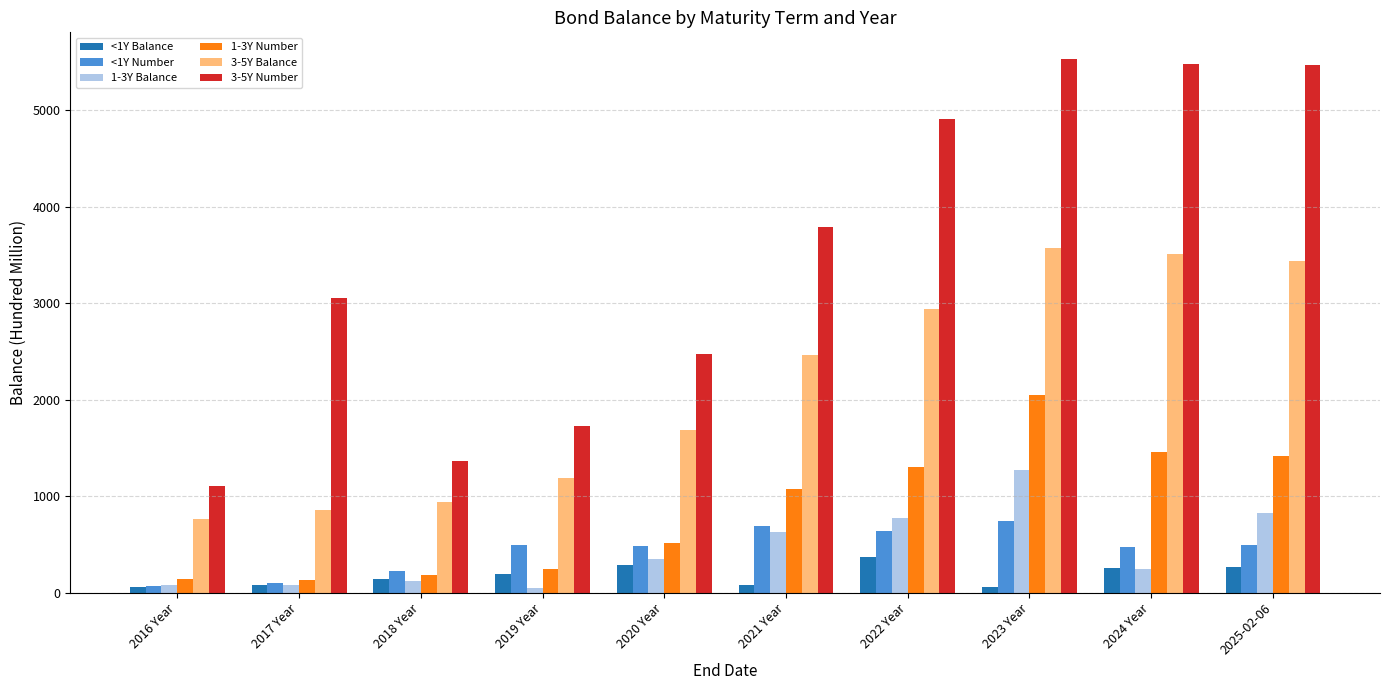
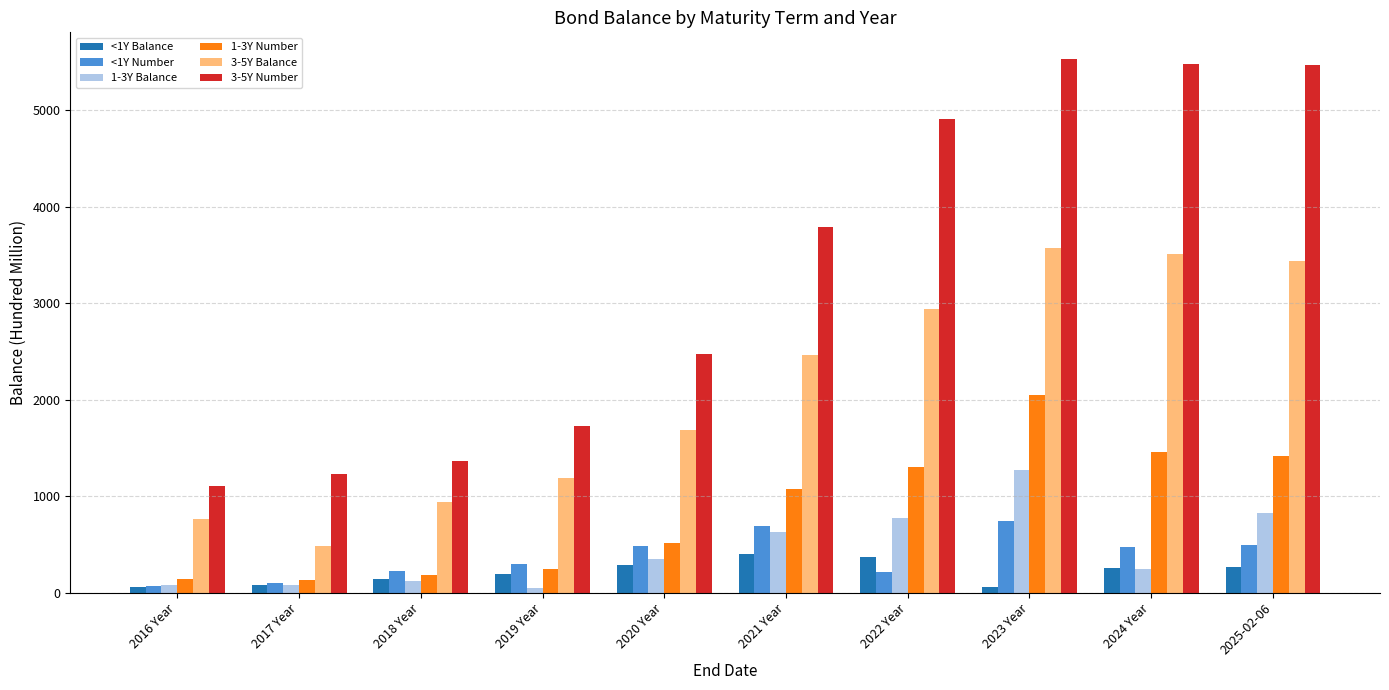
  {
    "<1Y Balance": {
      "2016 Year": 100,
      "2017 Year": 100,
      "2018 Year": 100,
      "2019 Year": 200,
      "2020 Year": 300,
-     "2021 Year": 100,
+     "2021 Year": 400,
      "2022 Year": 400,
      "2023 Year": 100,
      "2024 Year": 300,
      "2025-02-06": 300
    },
    "<1Y Number": {
      "2016 Year": 100,
      "2017 Year": 100,
      "2018 Year": 200,
-     "2019 Year": 500,
+     "2019 Year": 300,
      "2020 Year": 500,
      "2021 Year": 700,
-     "2022 Year": 600,
+     "2022 Year": 200,
      "2023 Year": 700,
      "2024 Year": 500,
      "2025-02-06": 500
    },
    "1-3Y Balance": {
      "2016 Year": 100,
      "2017 Year": 100,
      "2018 Year": 100,
      "2019 Year": 100,
      "2020 Year": 300,
      "2021 Year": 600,
      "2022 Year": 800,
      "2023 Year": 1300,
      "2024 Year": 200,
      "2025-02-06": 800
    },
    "1-3Y Number": {
      "2016 Year": 100,
      "2017 Year": 100,
      "2018 Year": 200,
      "2019 Year": 200,
      "2020 Year": 500,
      "2021 Year": 1100,
      "2022 Year": 1300,
      "2023 Year": 2100,
      "2024 Year": 1500,
      "2025-02-06": 1400
    },
    "3-5Y Balance": {
      "2016 Year": 800,
-     "2017 Year": 900,
+     "2017 Year": 500,
      "2018 Year": 900,
      "2019 Year": 1200,
      "2020 Year": 1700,
      "2021 Year": 2500,
      "2022 Year": 2900,
      "2023 Year": 3600,
      "2024 Year": 3500,
      "2025-02-06": 3400
    },
    "3-5Y Number": {
      "2016 Year": 1100,
-     "2017 Year": 3100,
+     "2017 Year": 1200,
      "2018 Year": 1400,
      "2019 Year": 1700,
      "2020 Year": 2500,
      "2021 Year": 3800,
      "2022 Year": 4900,
      "2023 Year": 5500,
      "2024 Year": 5500,
      "2025-02-06": 5500
    }
  }
